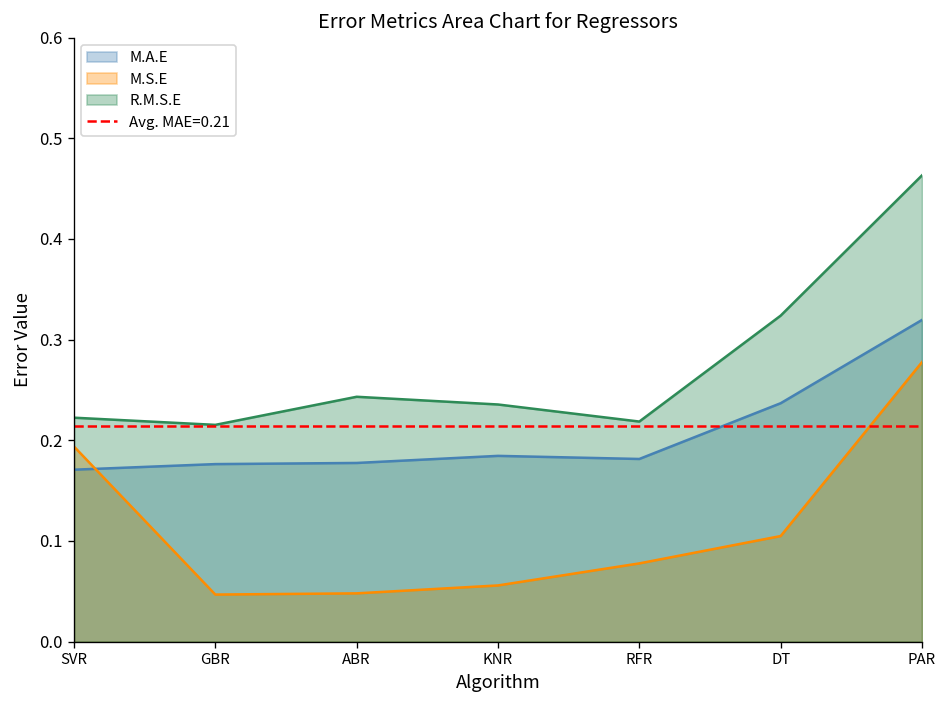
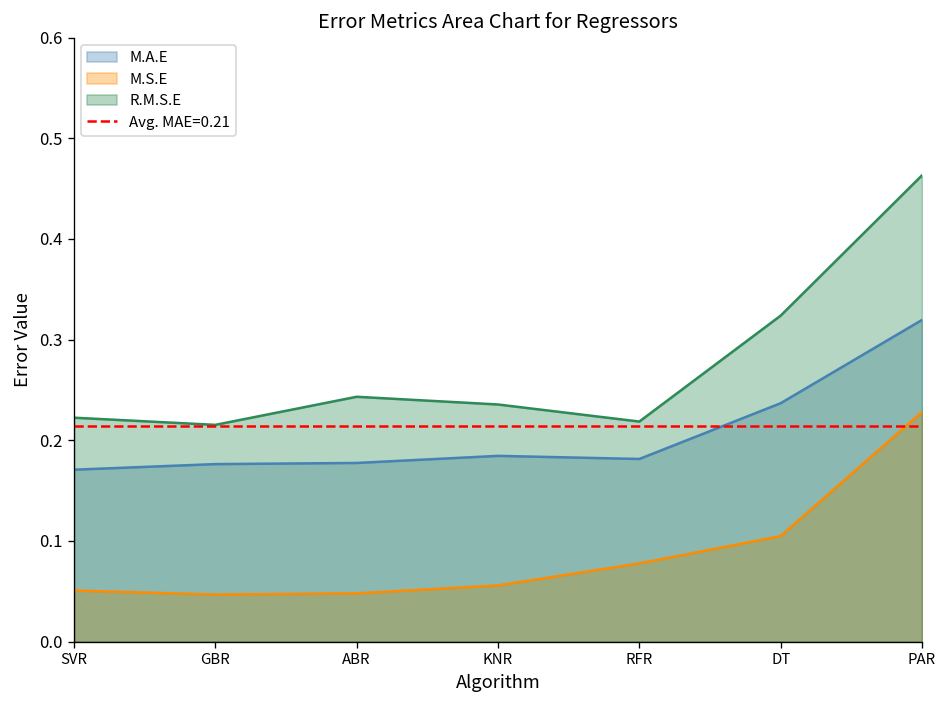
  {
    "M.S.E": {
-     "SVR": 0.19,
+     "SVR": 0.05,
      "GBR": 0.05,
      "ABR": 0.05,
      "KNR": 0.06,
      "RFR": 0.08,
      "DT": 0.10,
-     "PAR": 0.28
+     "PAR": 0.23
    }
  }
